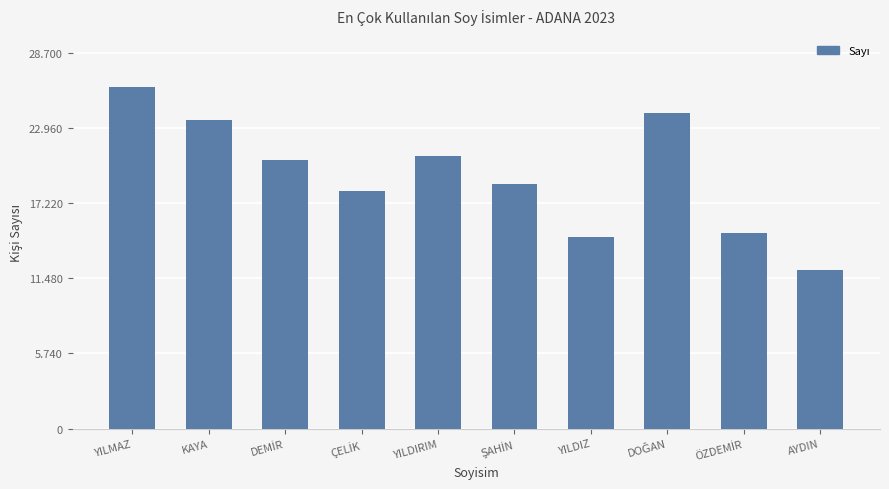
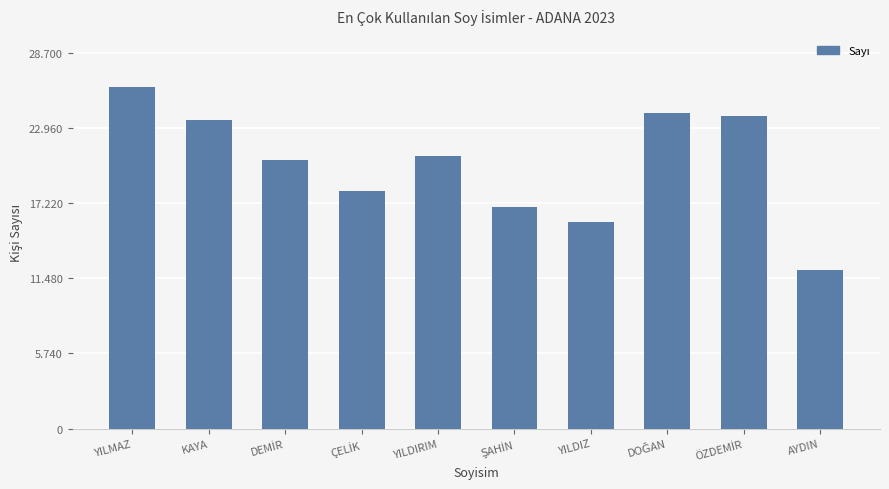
  {
    "YILMAZ": 26.1,
    "KAYA": 23.5,
    "DEMİR": 20.6,
    "ÇELİK": 18.2,
    "YILDIRIM": 20.9,
-   "ŞAHİN": 18.7,
-   "YILDIZ": 14.6,
+   "ŞAHİN": 16.9,
+   "YILDIZ": 15.8,
    "DOĞAN": 24.1,
-   "ÖZDEMİR": 14.9,
+   "ÖZDEMİR": 23.9,
    "AYDIN": 12.1
  }
